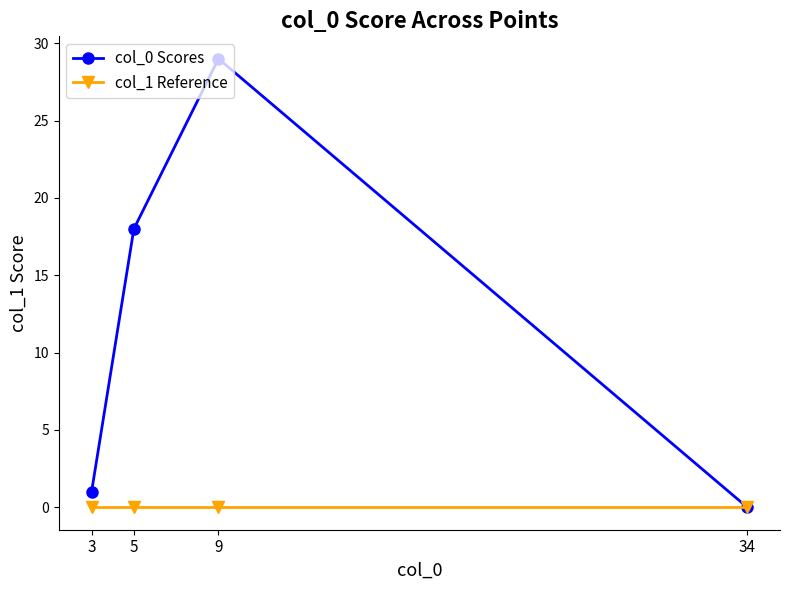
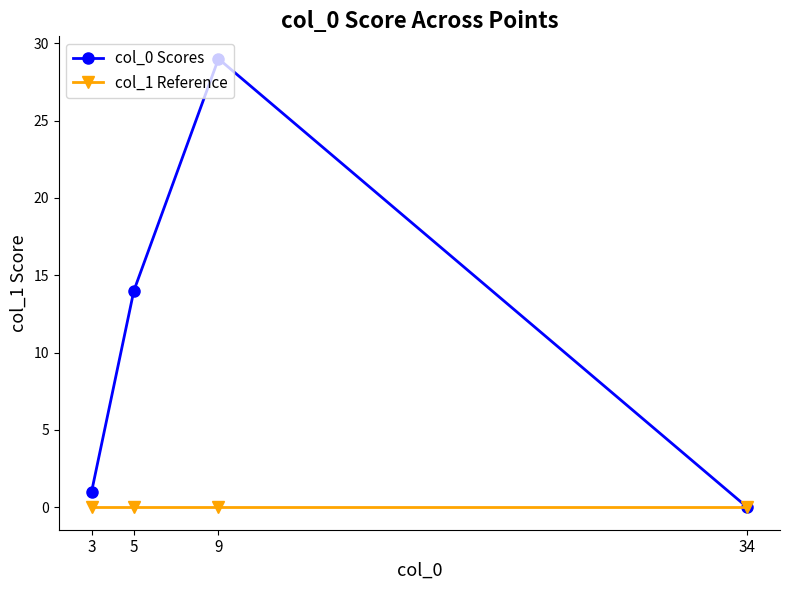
  {
    "col_0 Scores": {
      "3": 1,
-     "5": 18
+     "5": 14
    },
    "col_1 Reference": {
      "3": 0,
      "5": 0,
      "9": 0
    }
  }
